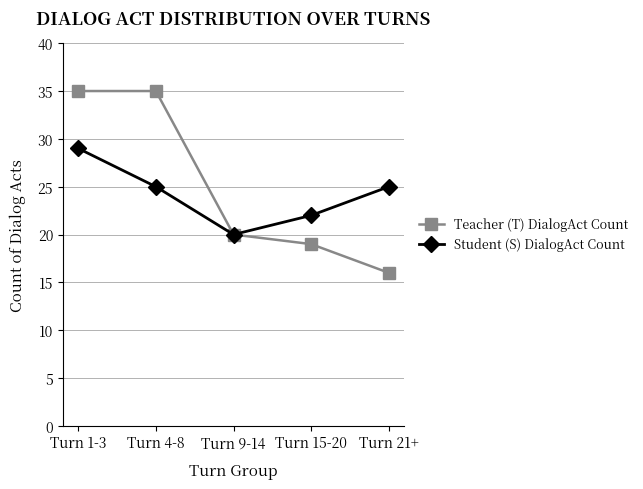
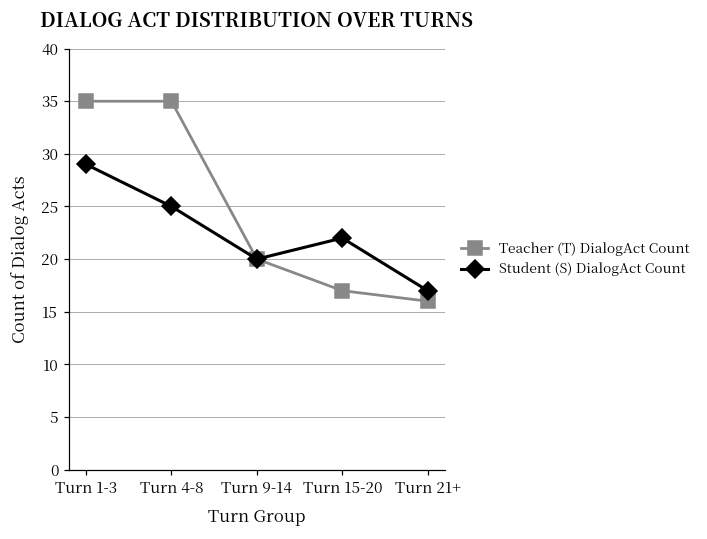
  {
    "Teacher (T) DialogAct Count": {
      "Turn 1-3": 35,
      "Turn 4-8": 35,
-     "Turn 15-20": 19,
+     "Turn 15-20": 17,
      "Turn 21+": 16
    },
    "Student (S) DialogAct Count": {
      "Turn 1-3": 29,
      "Turn 4-8": 25,
      "Turn 15-20": 22,
-     "Turn 21+": 25
+     "Turn 21+": 17
    }
  }
